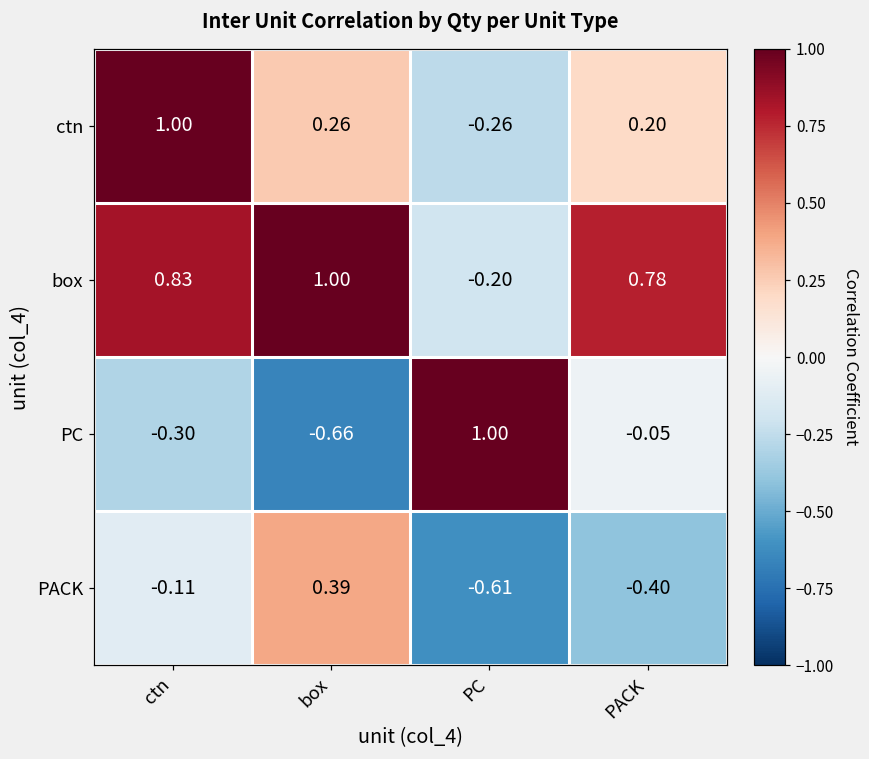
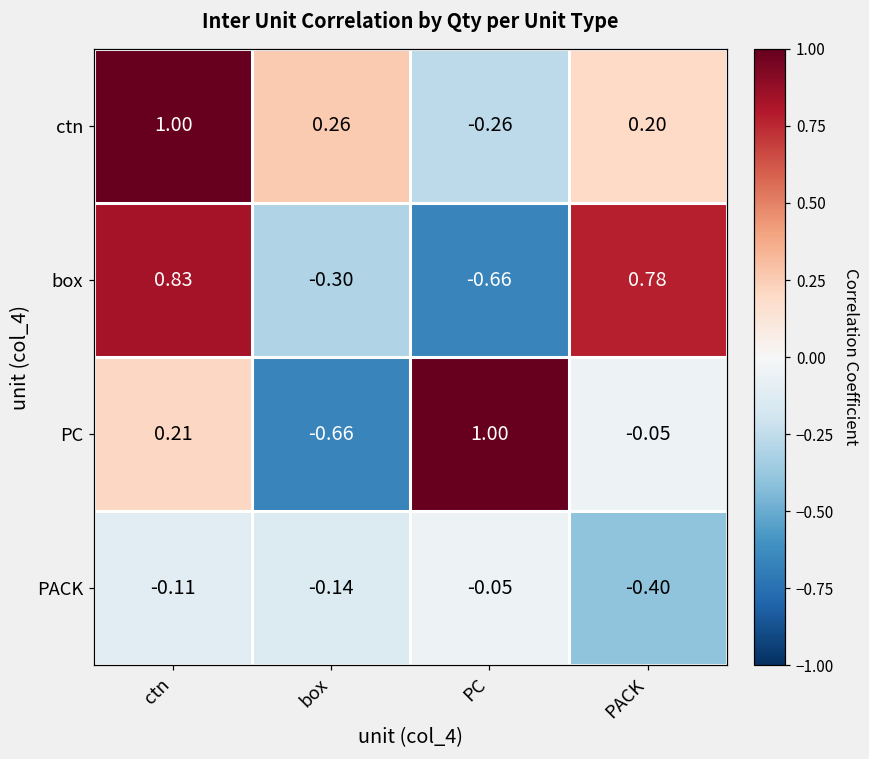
  {
    "ctn": {
      "ctn": 1.00,
      "box": 0.26,
      "PC": -0.26,
      "PACK": 0.20
    },
    "box": {
      "ctn": 0.83,
-     "box": 1.00,
-     "PC": -0.20,
+     "box": -0.30,
+     "PC": -0.66,
      "PACK": 0.78
    },
    "PC": {
-     "ctn": -0.30,
+     "ctn": 0.21,
      "box": -0.66,
      "PC": 1.00,
      "PACK": -0.05
    },
    "PACK": {
      "ctn": -0.11,
-     "box": 0.39,
-     "PC": -0.61,
+     "box": -0.14,
+     "PC": -0.05,
      "PACK": -0.40
    }
  }
